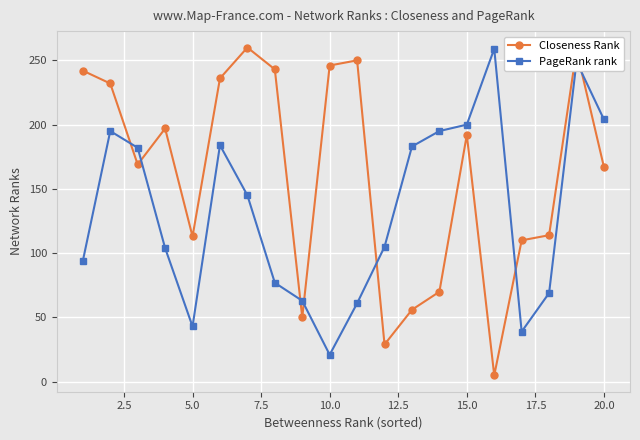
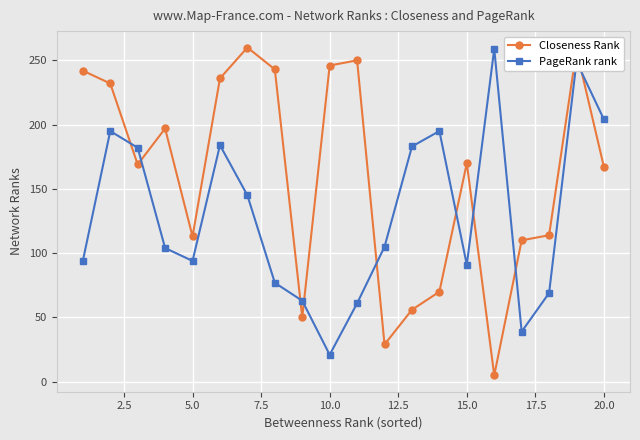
  {
    "Closeness Rank": {
      "5.0": 113,
      "10.0": 246,
-     "15.0": 192,
+     "15.0": 170,
      "20.0": 167
    },
    "PageRank rank": {
-     "5.0": 43,
+     "5.0": 94,
      "10.0": 21,
-     "15.0": 200,
+     "15.0": 91,
      "20.0": 204
    }
  }
